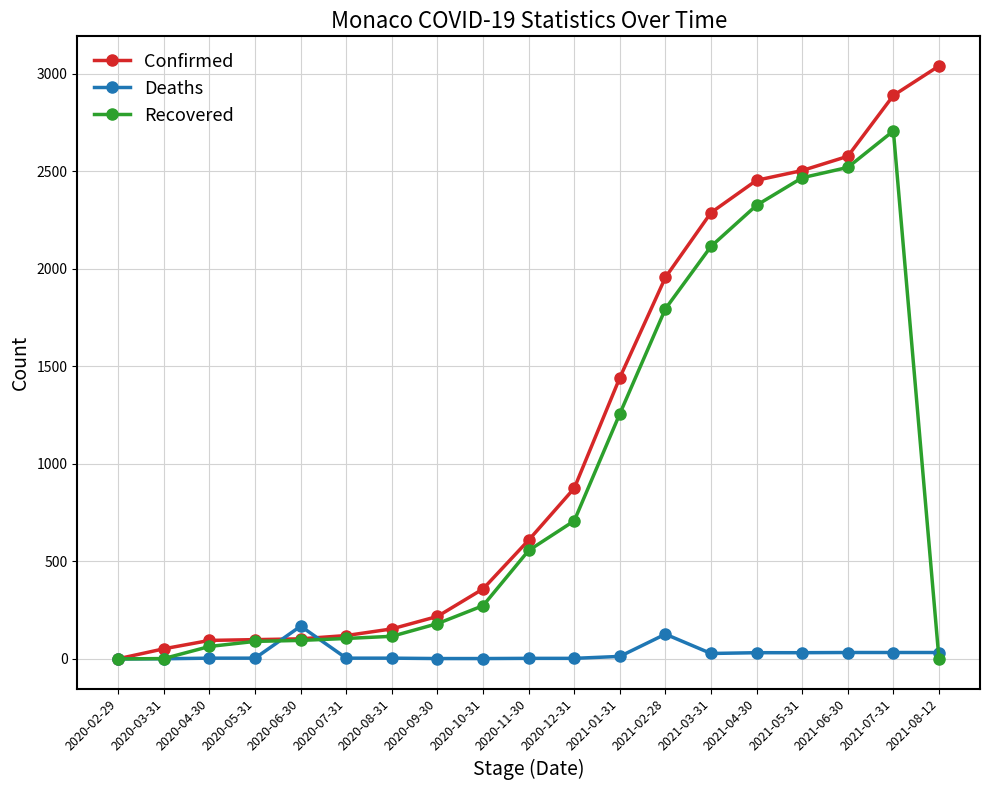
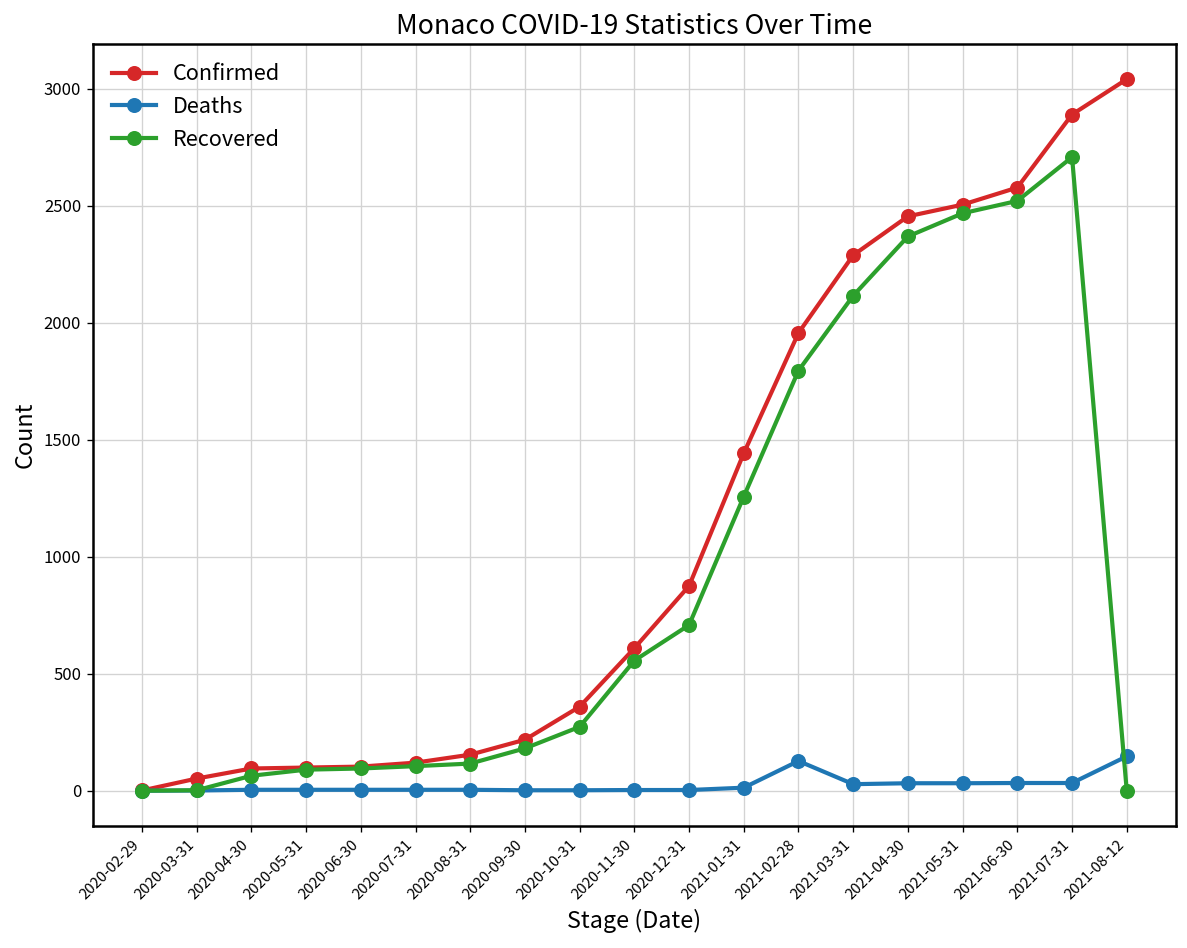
  {
    "Confirmed": {
      "2020-03-31": 50,
      "2020-04-30": 100,
      "2020-07-31": 120,
      "2020-08-31": 150,
      "2020-09-30": 220,
      "2020-10-31": 360,
      "2020-11-30": 610,
      "2020-12-31": 880,
      "2021-01-31": 1440,
      "2021-02-28": 1960,
      "2021-03-31": 2290,
      "2021-04-30": 2450,
      "2021-05-31": 2500,
      "2021-06-30": 2580,
      "2021-07-31": 2890,
      "2021-08-12": 3040
    },
    "Deaths": {
      "2020-04-30": 0,
      "2020-05-31": 0,
-     "2020-06-30": 170,
+     "2020-06-30": 0,
      "2020-07-31": 0,
      "2020-08-31": 0,
      "2020-09-30": 0,
      "2020-10-31": 0,
      "2020-11-30": 0,
      "2020-12-31": 0,
      "2021-01-31": 10,
      "2021-02-28": 130,
      "2021-03-31": 30,
      "2021-04-30": 30,
      "2021-05-31": 30,
      "2021-06-30": 30,
      "2021-07-31": 30,
-     "2021-08-12": 30
+     "2021-08-12": 150
    },
    "Recovered": {
      "2020-04-30": 60,
      "2020-07-31": 110,
      "2020-08-31": 120,
      "2020-09-30": 180,
      "2020-10-31": 270,
      "2020-11-30": 560,
      "2020-12-31": 710,
      "2021-01-31": 1260,
      "2021-02-28": 1800,
      "2021-03-31": 2120,
-     "2021-04-30": 2330,
+     "2021-04-30": 2370,
      "2021-05-31": 2470,
      "2021-06-30": 2520,
      "2021-07-31": 2710,
      "2021-08-12": 0
    }
  }
